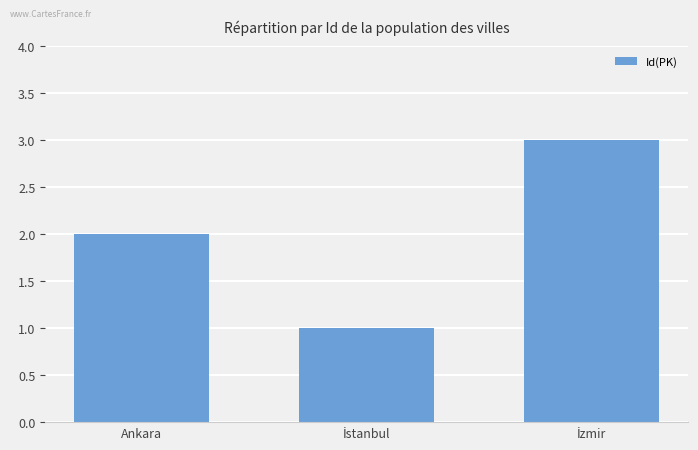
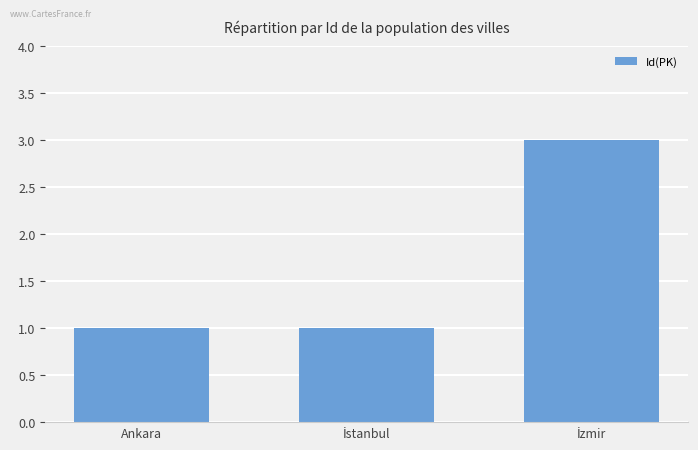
  {
-   "Ankara": 2,
+   "Ankara": 1,
    "İstanbul": 1,
    "İzmir": 3
  }
